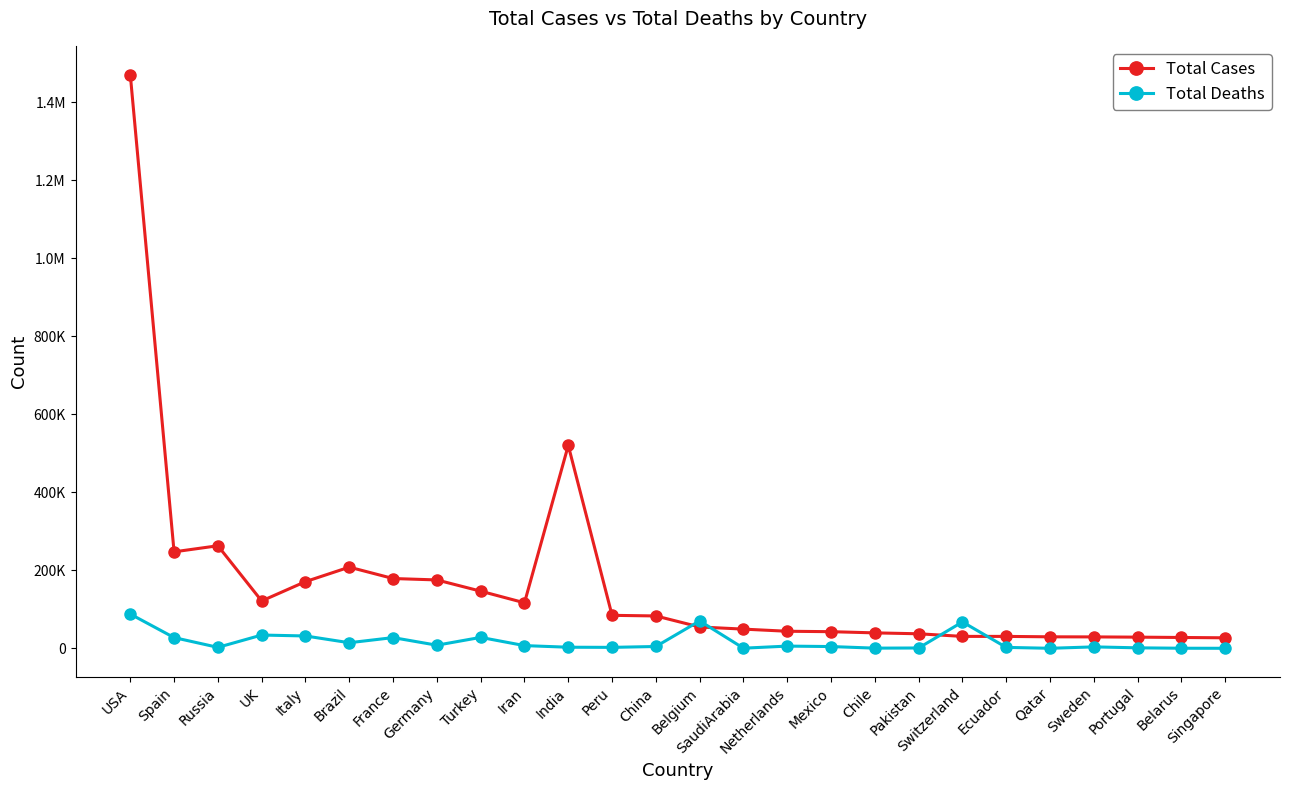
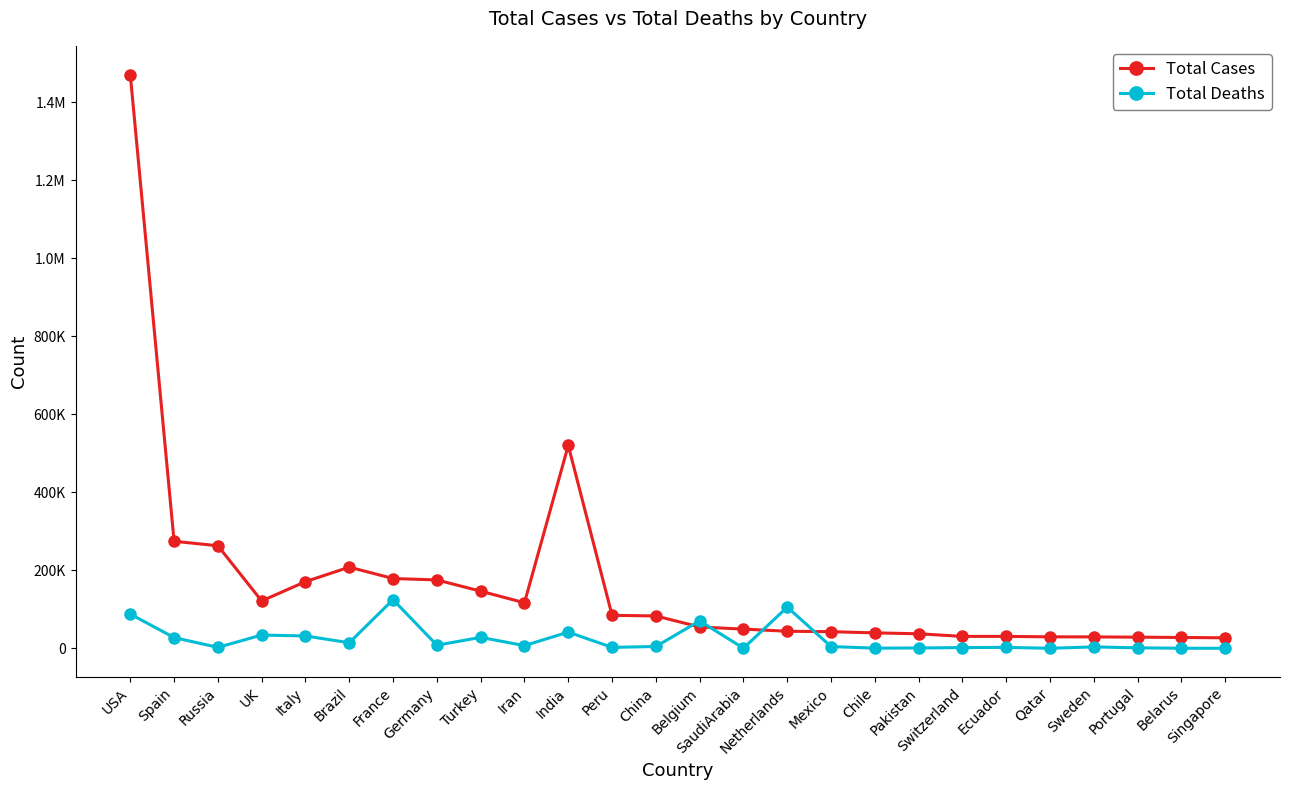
  {
    "Total Cases": {
      "USA": 1470000,
-     "Spain": 250000,
+     "Spain": 270000,
      "Russia": 260000,
      "UK": 120000,
      "Italy": 170000,
      "Brazil": 210000,
      "France": 180000,
      "Germany": 180000,
      "Turkey": 150000,
      "Iran": 120000,
      "India": 520000,
      "Peru": 80000,
      "China": 80000,
      "Belgium": 50000,
      "SaudiArabia": 50000,
      "Netherlands": 40000,
      "Mexico": 40000,
      "Chile": 40000,
      "Pakistan": 40000,
      "Switzerland": 30000,
      "Ecuador": 30000,
      "Qatar": 30000,
      "Sweden": 30000,
      "Portugal": 30000,
      "Belarus": 30000,
      "Singapore": 30000
    },
    "Total Deaths": {
      "USA": 90000,
      "Spain": 30000,
      "Russia": 0,
      "UK": 30000,
      "Italy": 30000,
      "Brazil": 10000,
-     "France": 30000,
+     "France": 120000,
      "Germany": 10000,
      "Turkey": 30000,
      "Iran": 10000,
-     "India": 0,
+     "India": 40000,
      "Peru": 0,
      "China": 0,
      "Belgium": 70000,
      "SaudiArabia": 0,
-     "Netherlands": 10000,
+     "Netherlands": 110000,
      "Mexico": 0,
      "Chile": 0,
      "Pakistan": 0,
-     "Switzerland": 70000,
+     "Switzerland": 0,
      "Ecuador": 0,
      "Qatar": 0,
      "Sweden": 0,
      "Portugal": 0,
      "Belarus": 0,
      "Singapore": 0
    }
  }
